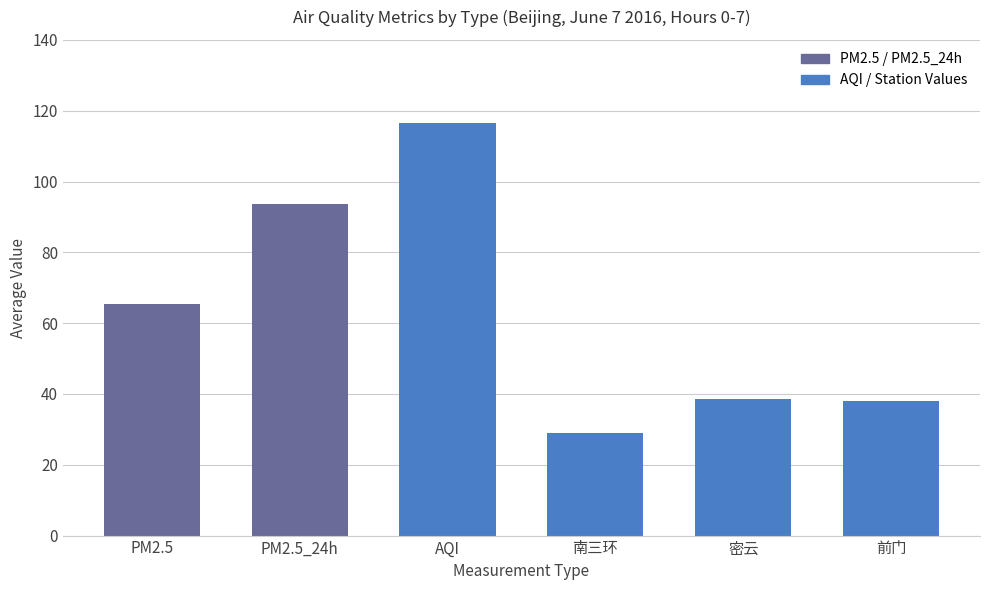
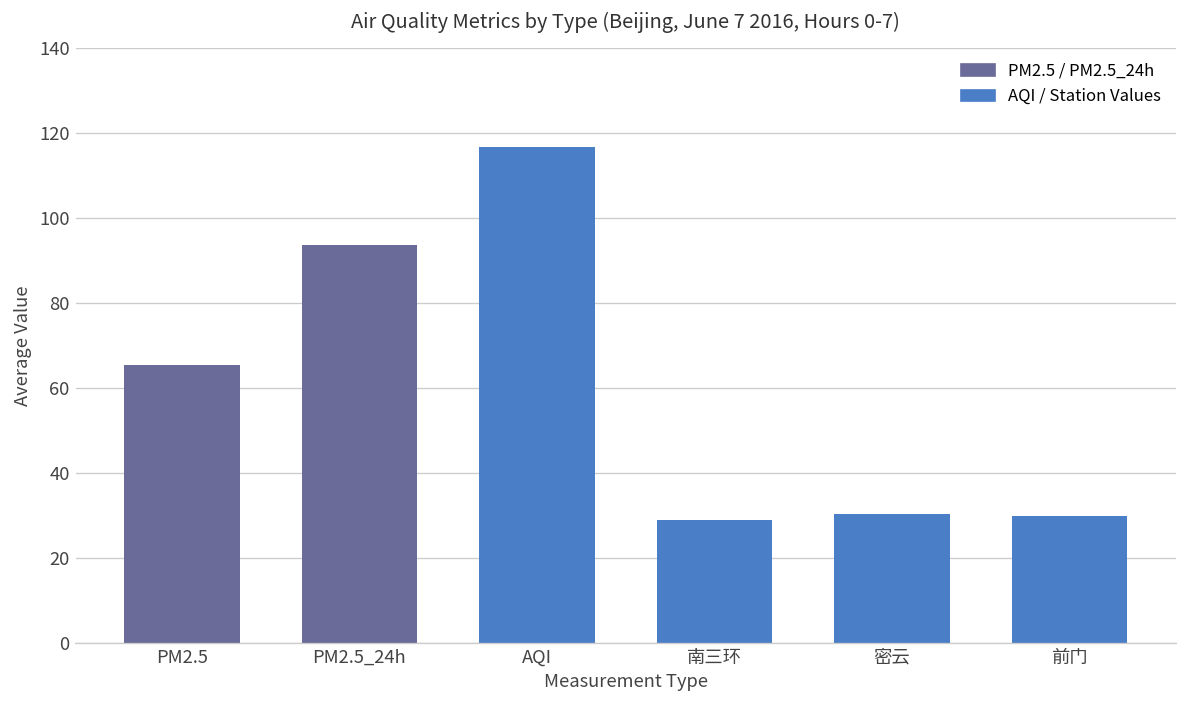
  {
    "PM2.5": 65,
    "PM2.5_24h": 94,
    "AQI": 117,
    "南三环": 29,
-   "密云": 39,
-   "前门": 38
+   "密云": 30,
+   "前门": 30
  }
